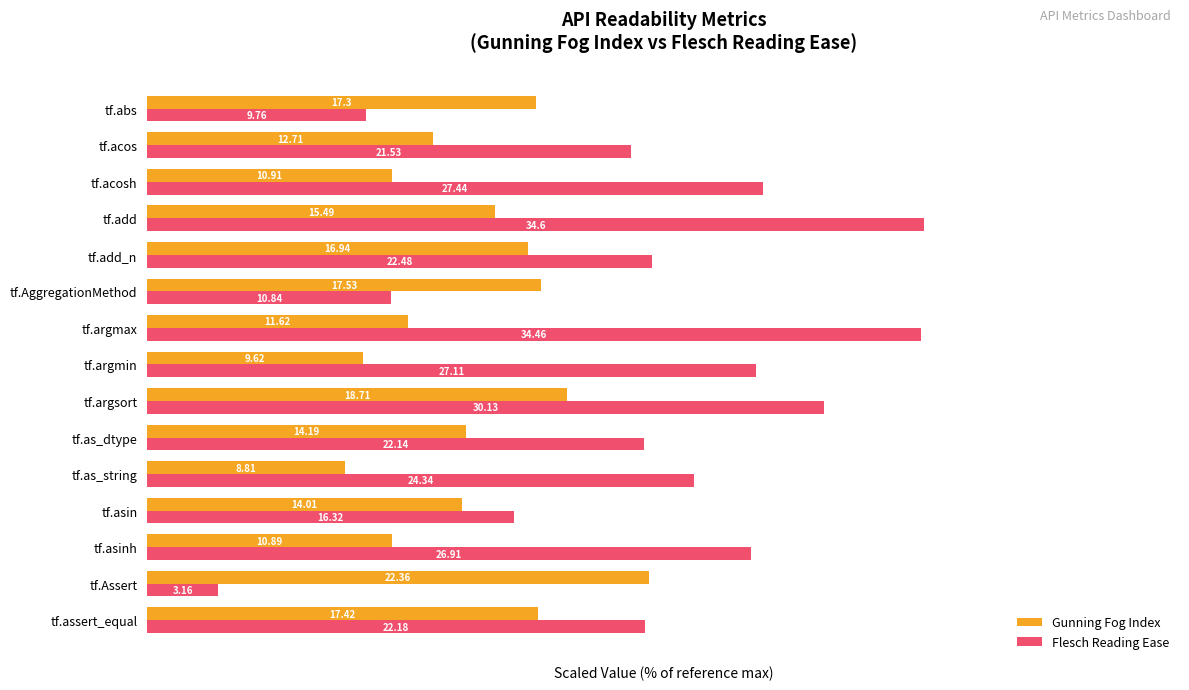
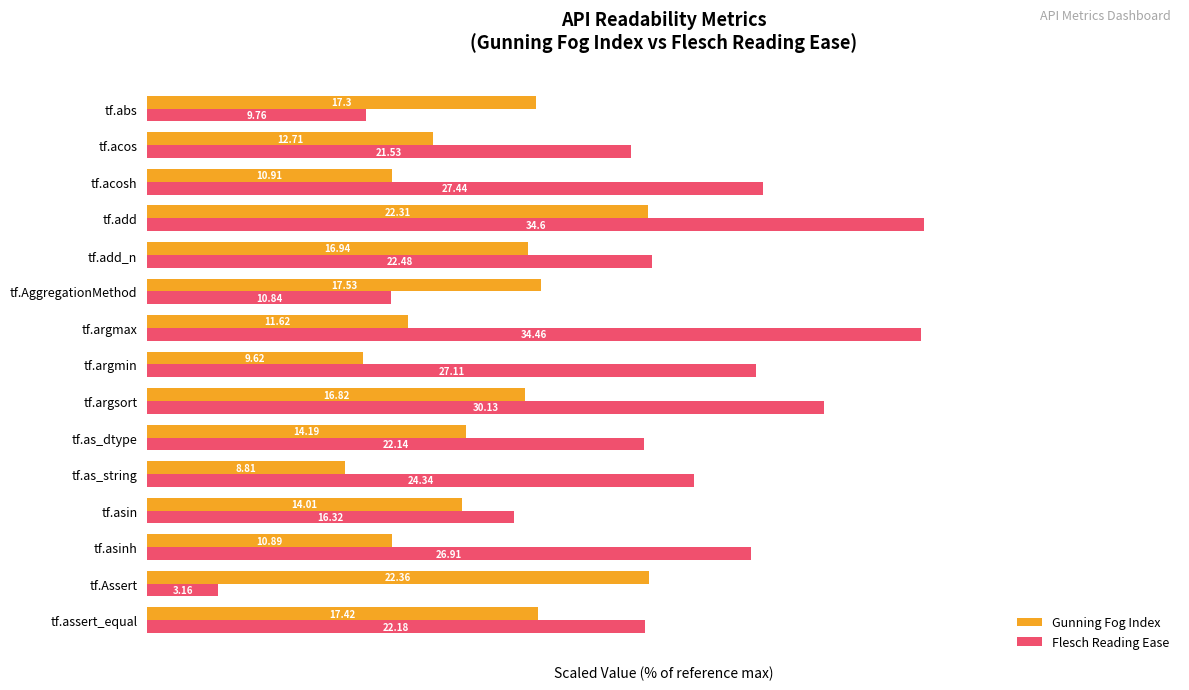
  {
    "Gunning Fog Index": {
-     "tf.add": 15.49,
-     "tf.argsort": 18.71
+     "tf.add": 22.31,
+     "tf.argsort": 16.82
    }
  }
